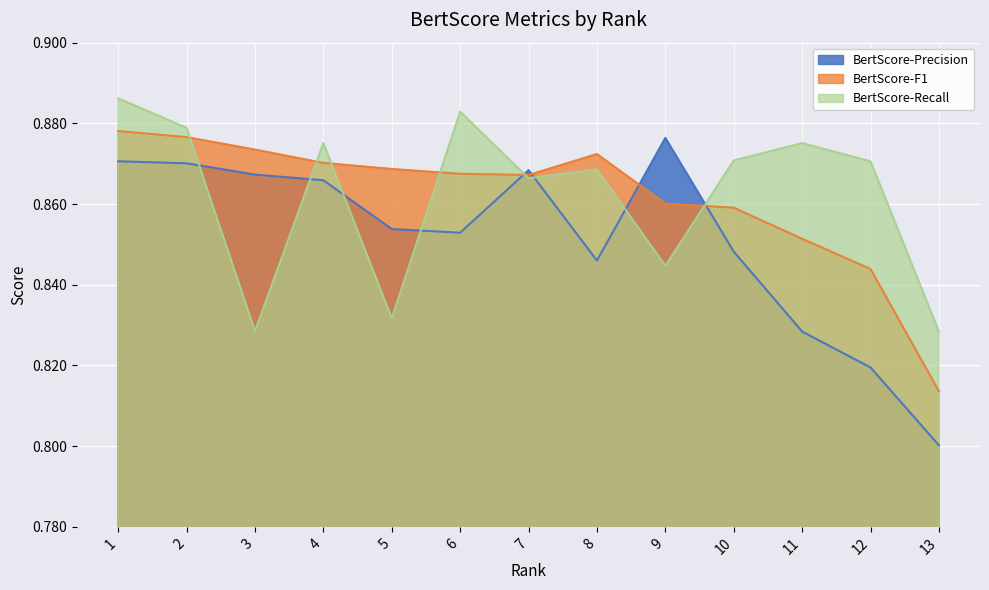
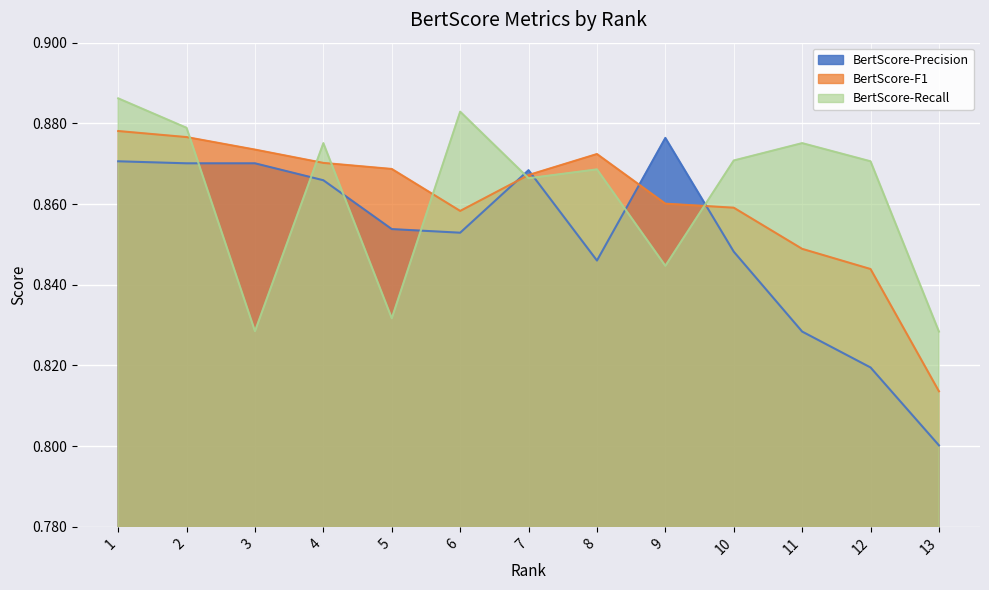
  {
    "BertScore-Precision": {
      "1": 0.871,
      "2": 0.870,
-     "3": 0.867,
+     "3": 0.870,
      "4": 0.866,
      "5": 0.854,
      "6": 0.853,
      "7": 0.868,
      "8": 0.846,
      "9": 0.876,
      "10": 0.848,
      "11": 0.828,
      "12": 0.820,
      "13": 0.800
    },
    "BertScore-F1": {
      "1": 0.878,
      "2": 0.877,
      "3": 0.874,
      "4": 0.870,
      "5": 0.869,
-     "6": 0.868,
+     "6": 0.858,
      "7": 0.867,
      "8": 0.872,
      "9": 0.860,
      "10": 0.859,
-     "11": 0.851,
+     "11": 0.849,
      "12": 0.844,
      "13": 0.814
    },
    "BertScore-Recall": {
      "1": 0.886,
      "2": 0.879,
      "3": 0.829,
      "4": 0.875,
      "5": 0.832,
      "6": 0.883,
      "7": 0.866,
      "8": 0.869,
      "9": 0.845,
      "10": 0.871,
      "11": 0.875,
      "12": 0.871,
      "13": 0.828
    }
  }
